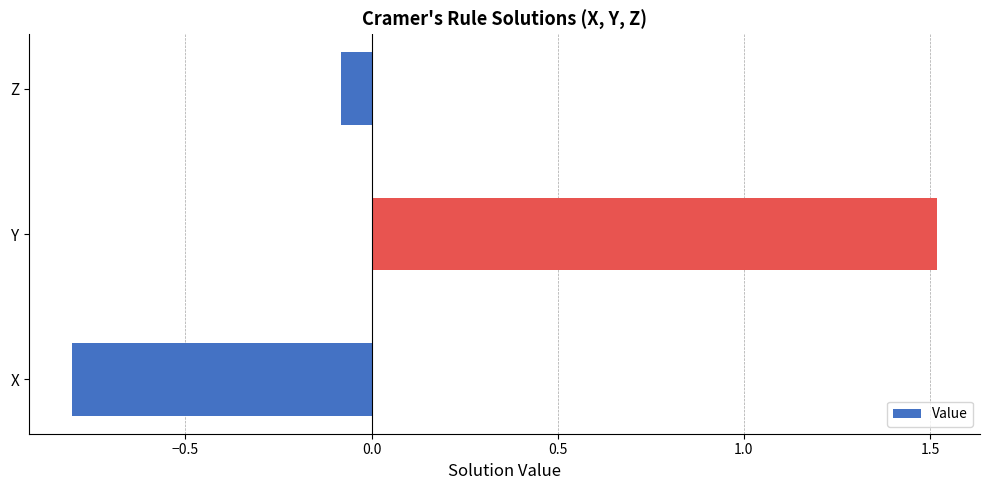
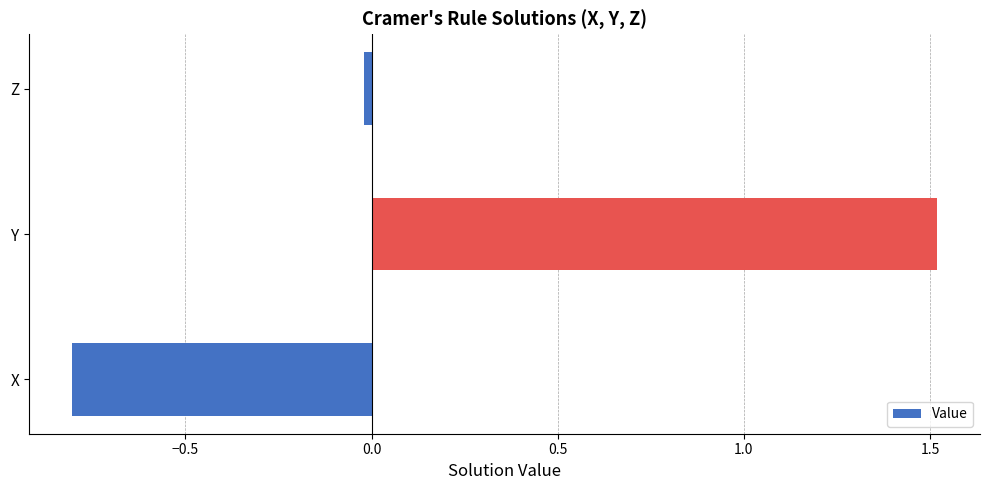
  {
-   "Z": -0.08,
+   "Z": -0.02,
    "Y": 1.52,
    "X": -0.80
  }
